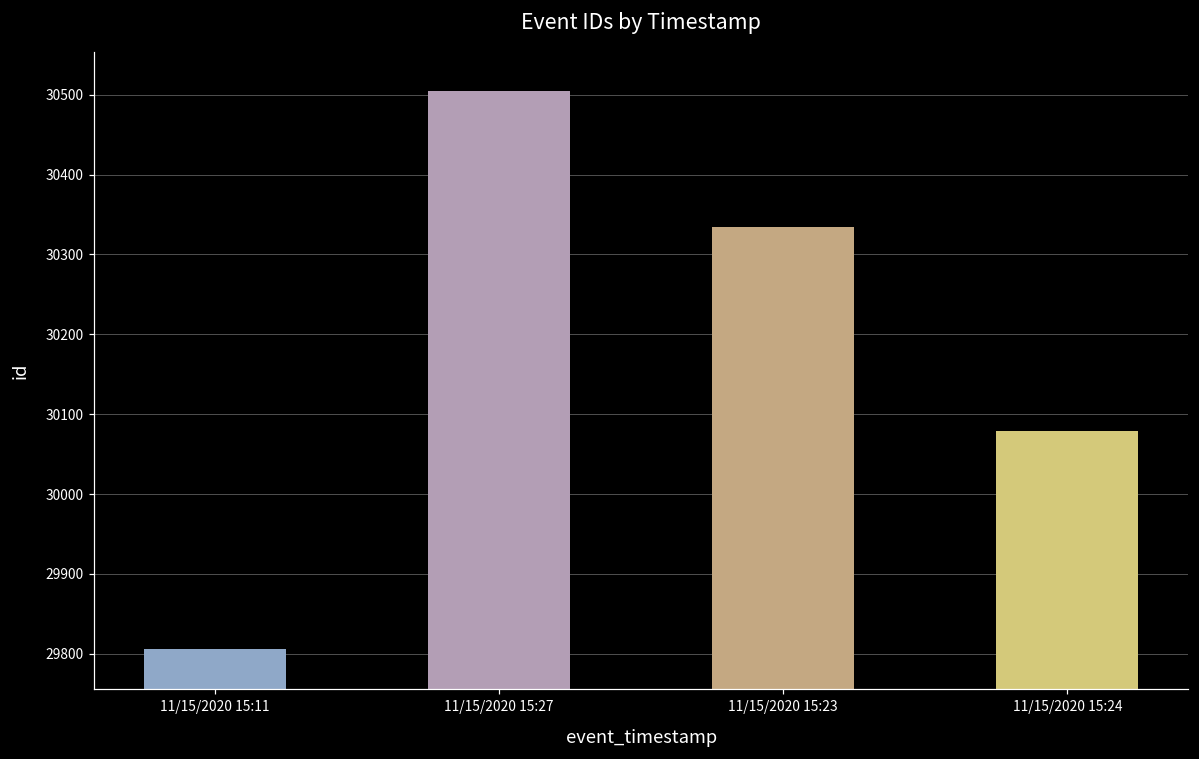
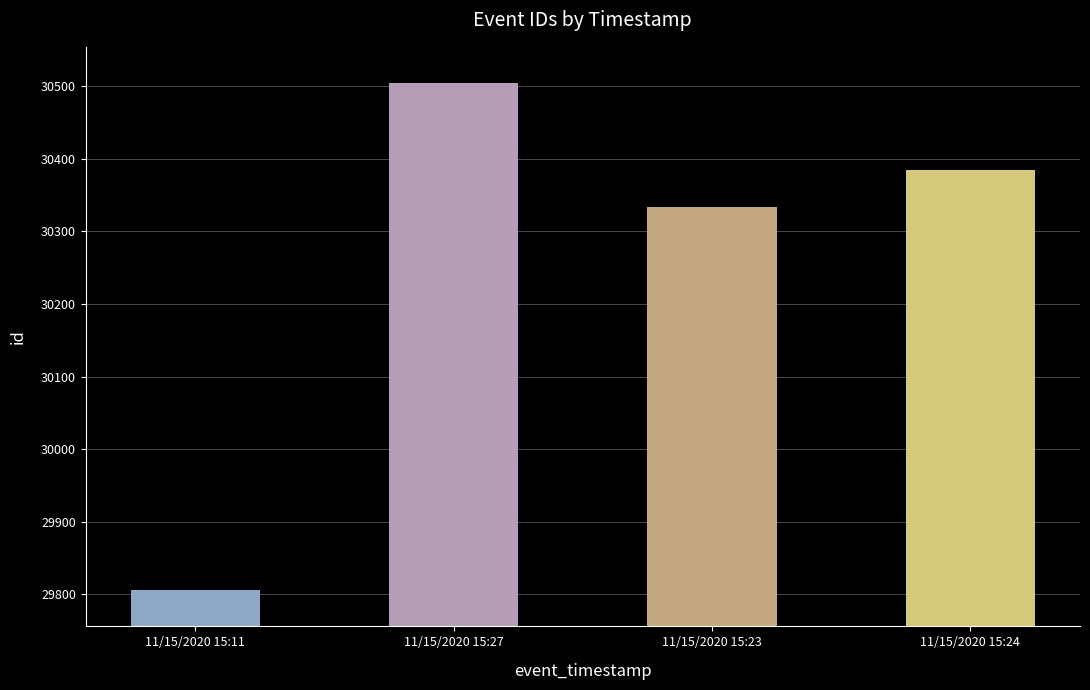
  {
    "11/15/2020 15:11": 29810,
    "11/15/2020 15:27": 30500,
    "11/15/2020 15:23": 30330,
-   "11/15/2020 15:24": 30080
+   "11/15/2020 15:24": 30390
  }
